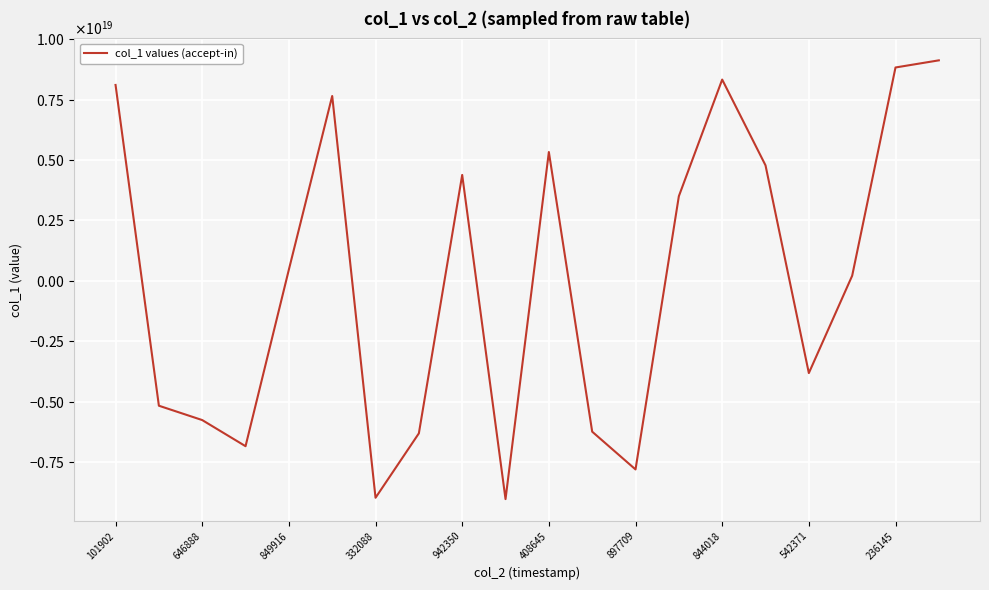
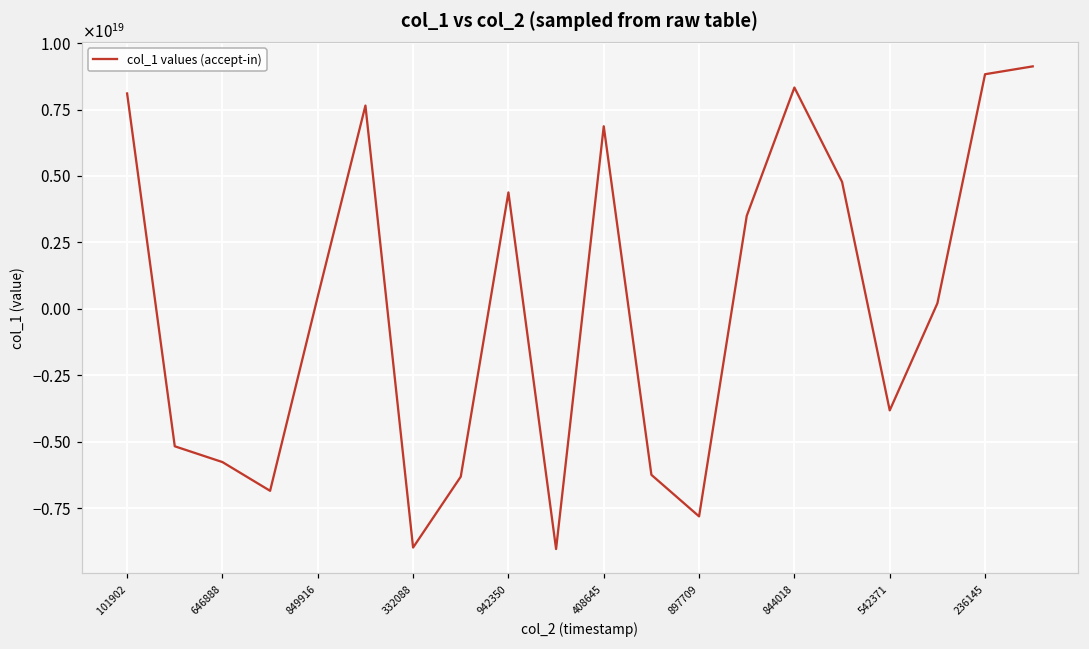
  {
    "101902": 8100000000000000000,
    "646888": -5800000000000000000,
    "849916": 500000000000000000,
    "332088": -9000000000000000000,
    "942350": 4400000000000000000,
-   "408645": 5300000000000000000,
+   "408645": 6900000000000000000,
    "897709": -7800000000000000000,
    "844018": 8300000000000000000,
    "542371": -3800000000000000000,
    "236145": 8800000000000000000
  }
